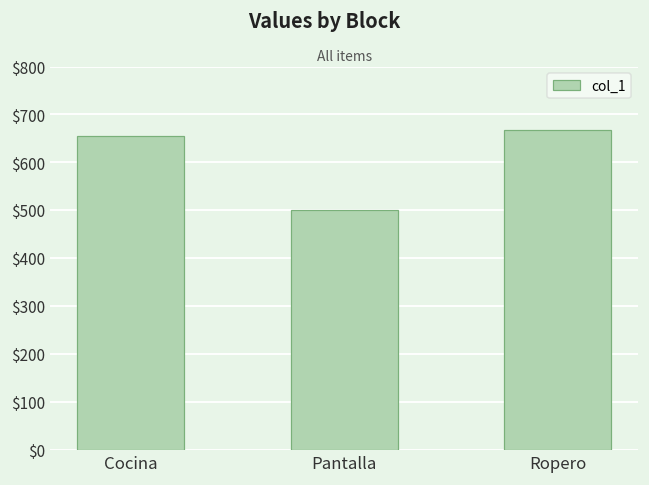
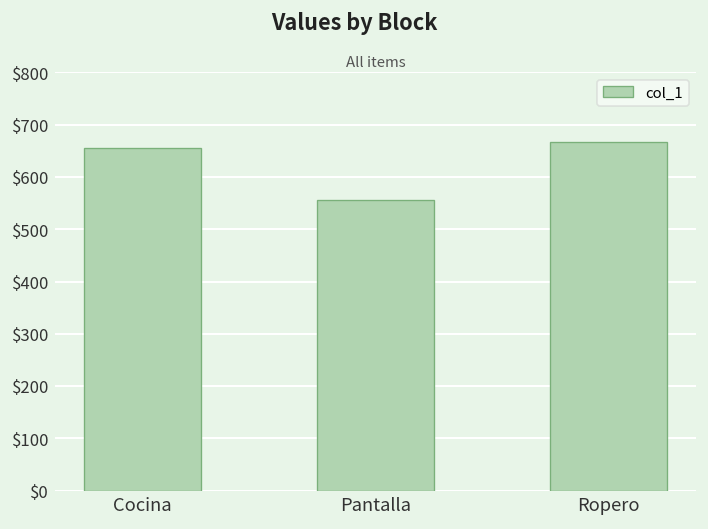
  {
    "Cocina": "$660",
-   "Pantalla": "$500",
+   "Pantalla": "$560",
    "Ropero": "$670"
  }
